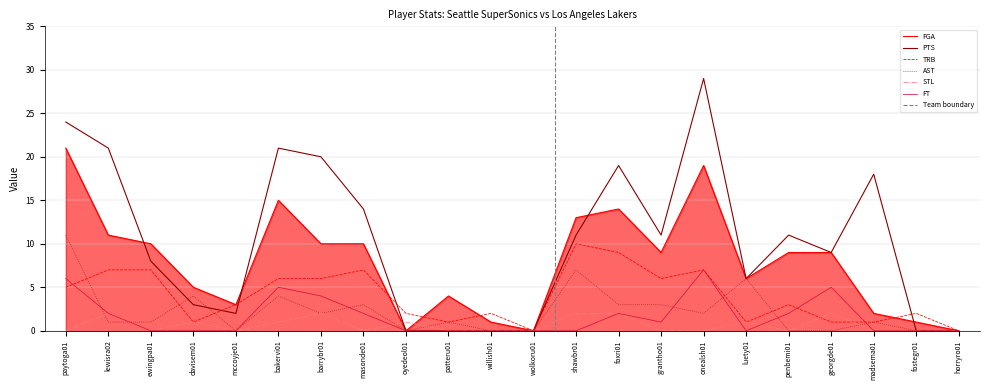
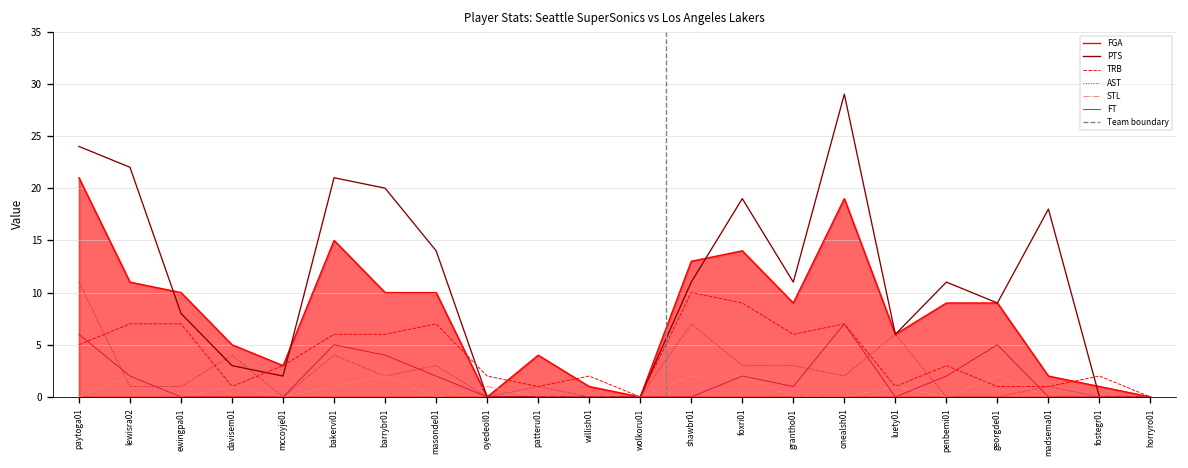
  {
    "PTS": {
      "paytoga01": 24,
-     "lewisra02": 21,
+     "lewisra02": 22,
      "ewingpa01": 8,
      "davisem01": 3,
      "mccoyje01": 2,
      "bakervi01": 21,
      "barrybr01": 20,
      "masonde01": 14,
      "shawbr01": 11,
      "foxri01": 19,
      "grantho01": 11,
      "onealsh01": 29,
      "penbemi01": 11,
      "madsema01": 18
    },
    "STL": {
      "paytoga01": 0,
      "bakervi01": 1,
      "masonde01": 0,
      "oyedeol01": 1,
      "shawbr01": 2,
      "grantho01": 0,
      "onealsh01": 0,
      "georgde01": 2
    }
  }
